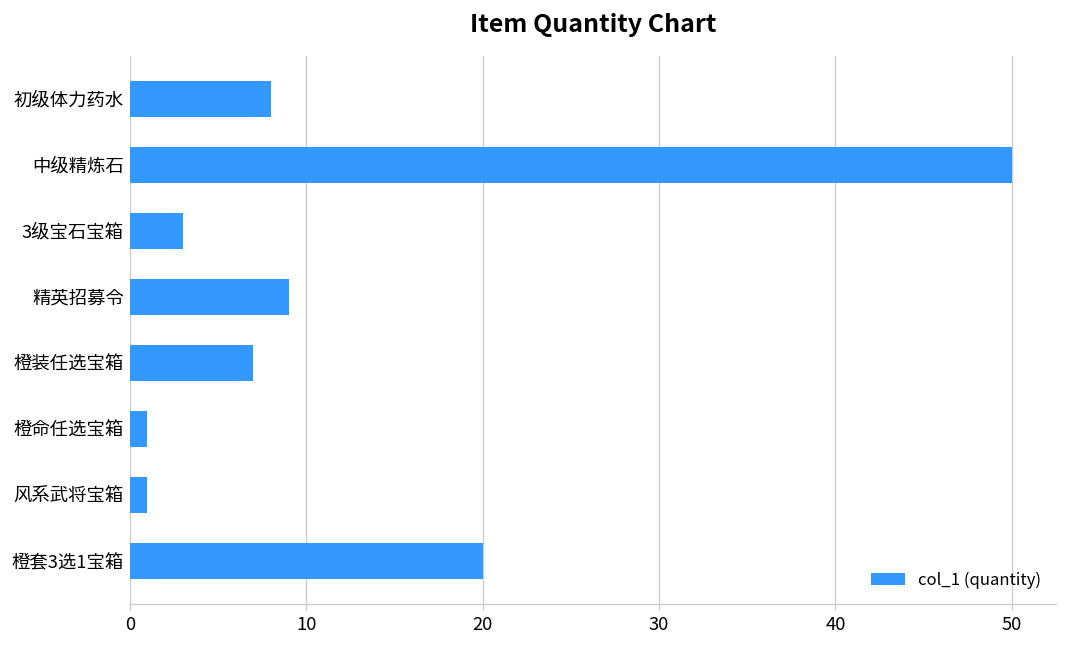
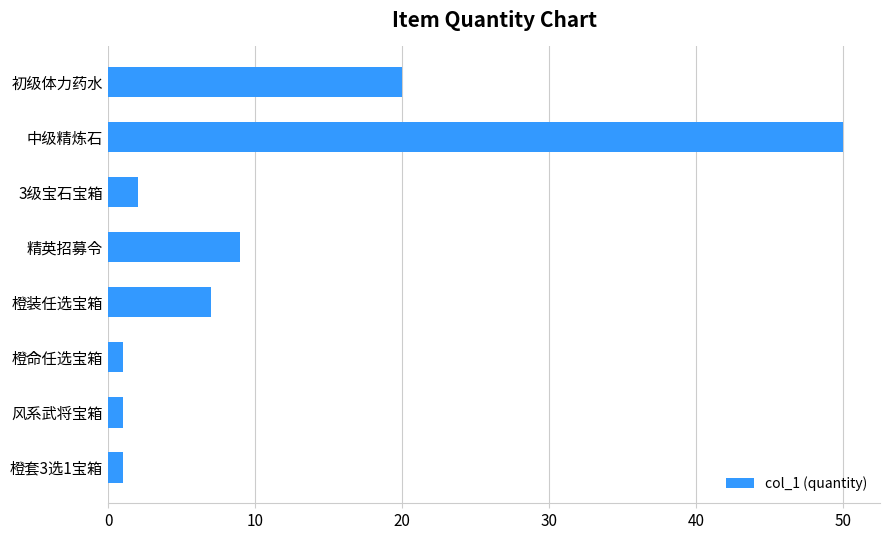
  {
-   "初级体力药水": 8,
+   "初级体力药水": 20,
    "中级精炼石": 50,
-   "3级宝石宝箱": 3,
+   "3级宝石宝箱": 2,
    "精英招募令": 9,
    "橙装任选宝箱": 7,
    "橙命任选宝箱": 1,
    "风系武将宝箱": 1,
-   "橙套3选1宝箱": 20
+   "橙套3选1宝箱": 1
  }
